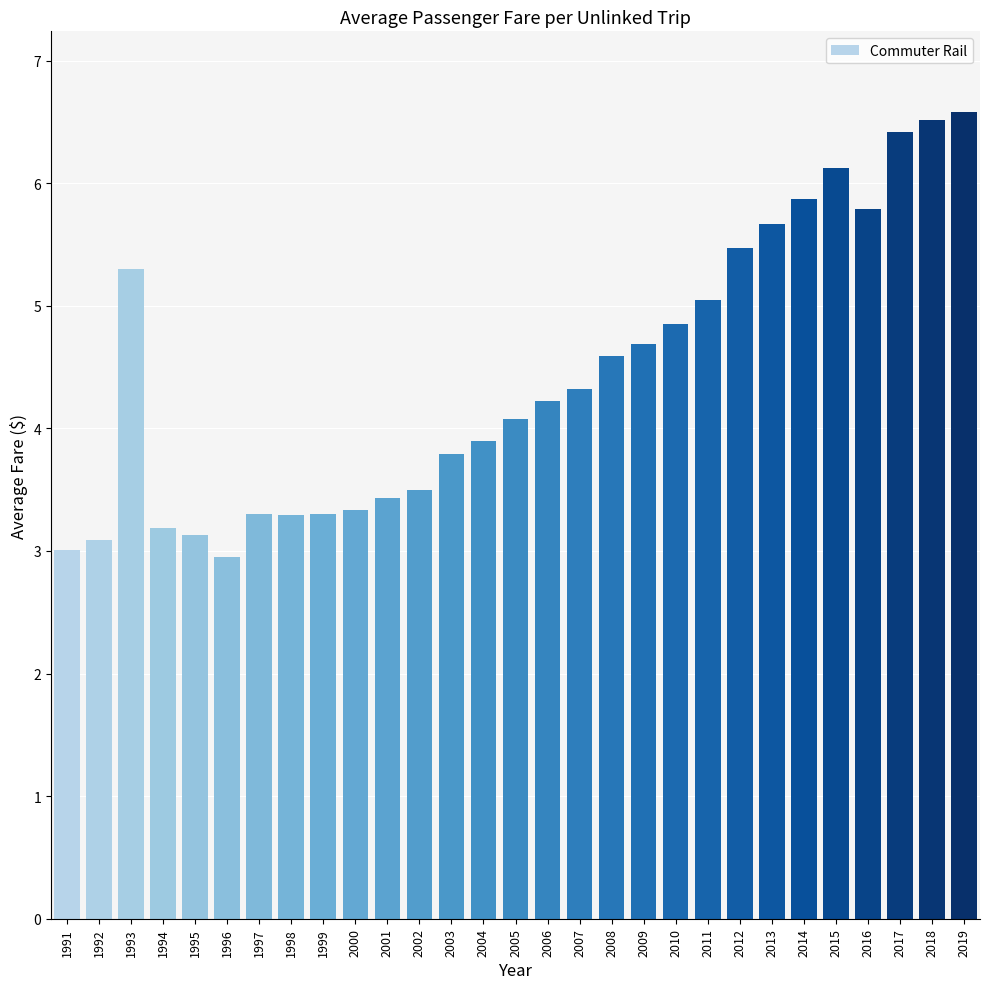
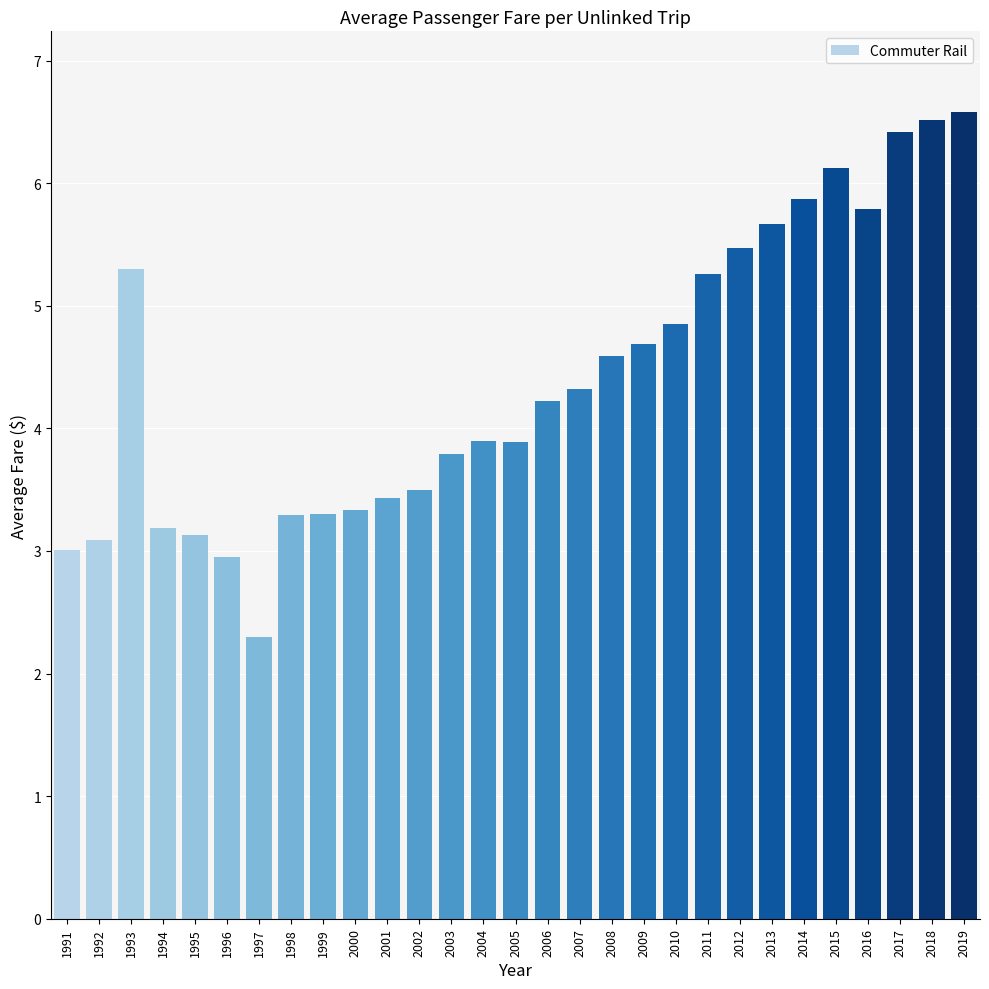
  {
    "1991": 3.01,
    "1992": 3.09,
    "1993": 5.30,
    "1994": 3.19,
    "1995": 3.13,
    "1996": 2.95,
-   "1997": 3.3,
+   "1997": 2.3,
    "1998": 3.29,
    "1999": 3.30,
    "2000": 3.33,
    "2001": 3.43,
    "2002": 3.50,
    "2003": 3.79,
    "2004": 3.90,
-   "2005": 4.08,
+   "2005": 3.89,
    "2006": 4.22,
    "2007": 4.32,
    "2008": 4.59,
    "2009": 4.69,
    "2010": 4.85,
-   "2011": 5.05,
+   "2011": 5.26,
    "2012": 5.47,
    "2013": 5.67,
    "2014": 5.87,
    "2015": 6.12,
    "2016": 5.78,
    "2017": 6.41,
    "2018": 6.51,
    "2019": 6.58
  }
